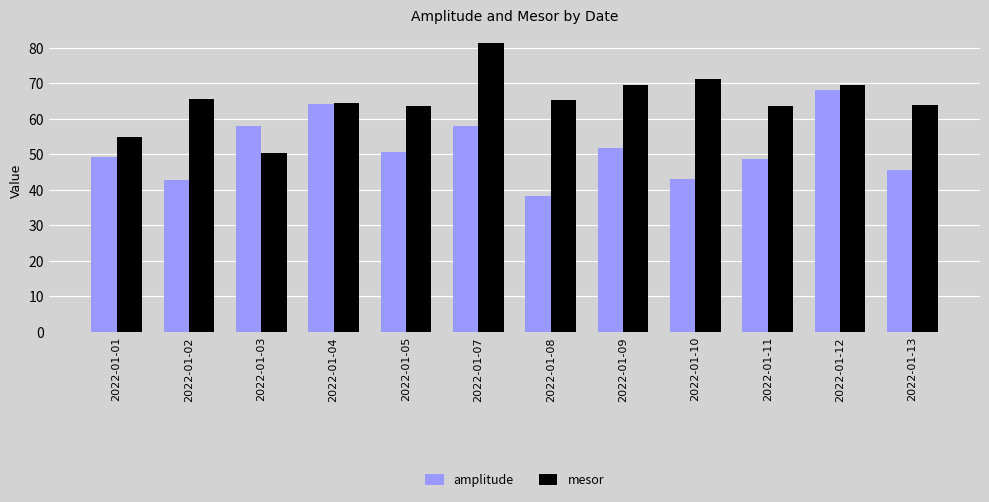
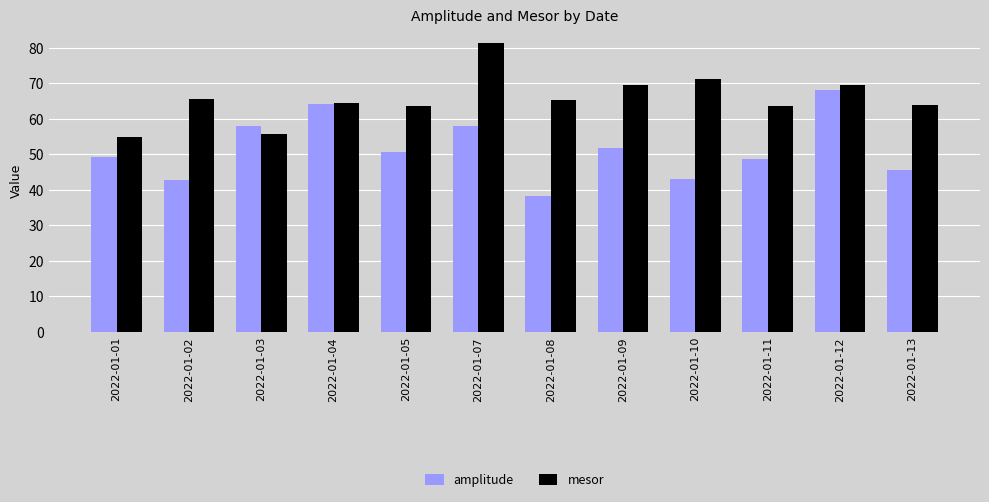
  {
    "amplitude": {
      "2022-01-01": 49,
      "2022-01-02": 43,
      "2022-01-03": 58,
      "2022-01-04": 64,
      "2022-01-05": 51,
      "2022-01-07": 58,
      "2022-01-08": 38,
      "2022-01-09": 52,
      "2022-01-10": 43,
      "2022-01-11": 49,
      "2022-01-12": 68,
      "2022-01-13": 46
    },
    "mesor": {
      "2022-01-01": 55,
      "2022-01-02": 66,
-     "2022-01-03": 50,
+     "2022-01-03": 56,
      "2022-01-04": 64,
      "2022-01-05": 64,
      "2022-01-07": 81,
      "2022-01-08": 65,
      "2022-01-09": 69,
      "2022-01-10": 71,
      "2022-01-11": 64,
      "2022-01-12": 70,
      "2022-01-13": 64
    }
  }
